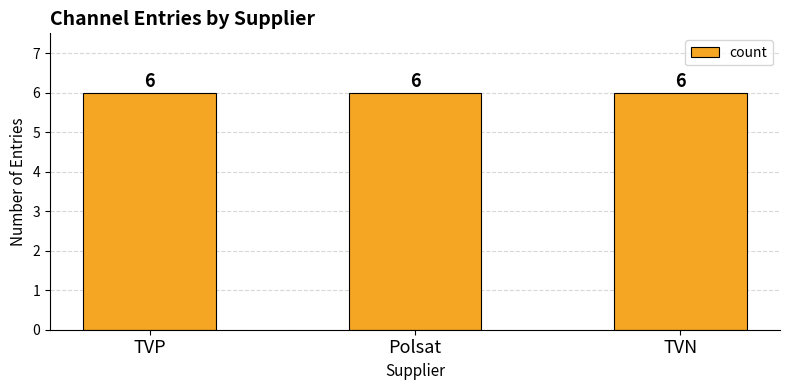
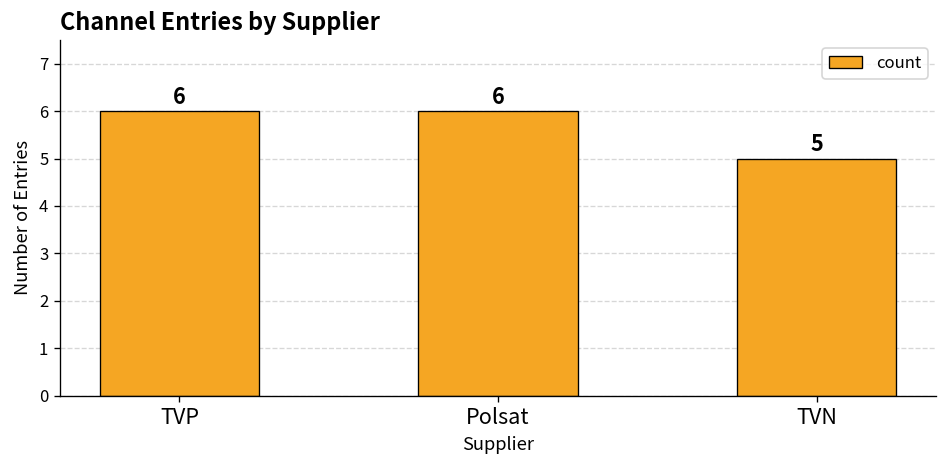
  {
    "TVP": 6,
    "Polsat": 6,
-   "TVN": 6
+   "TVN": 5
  }
